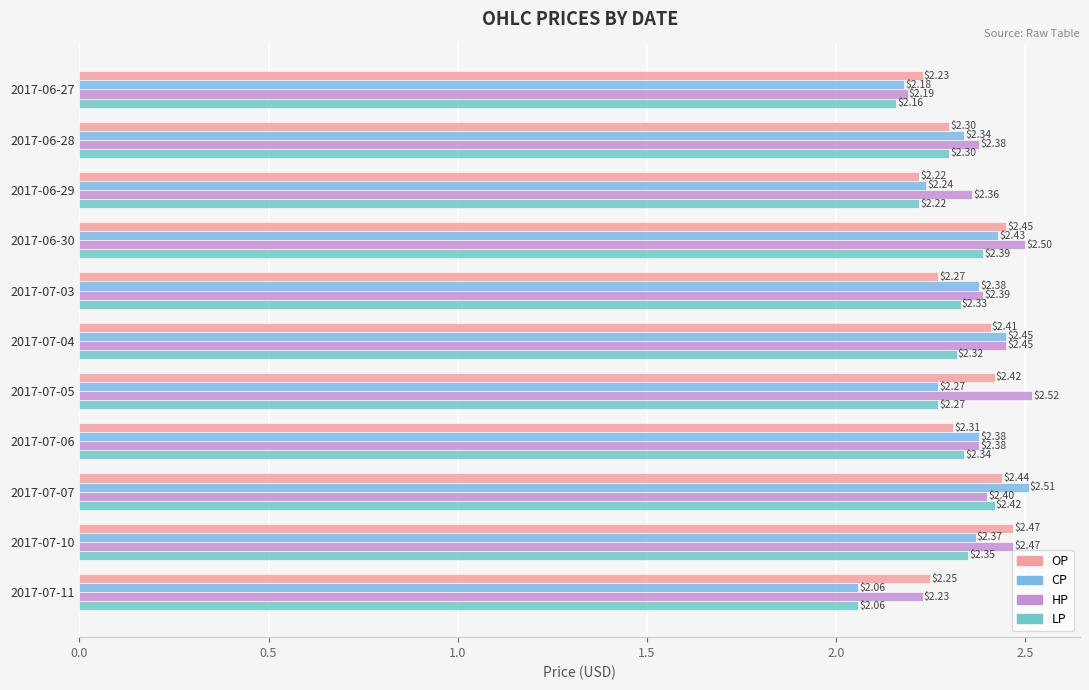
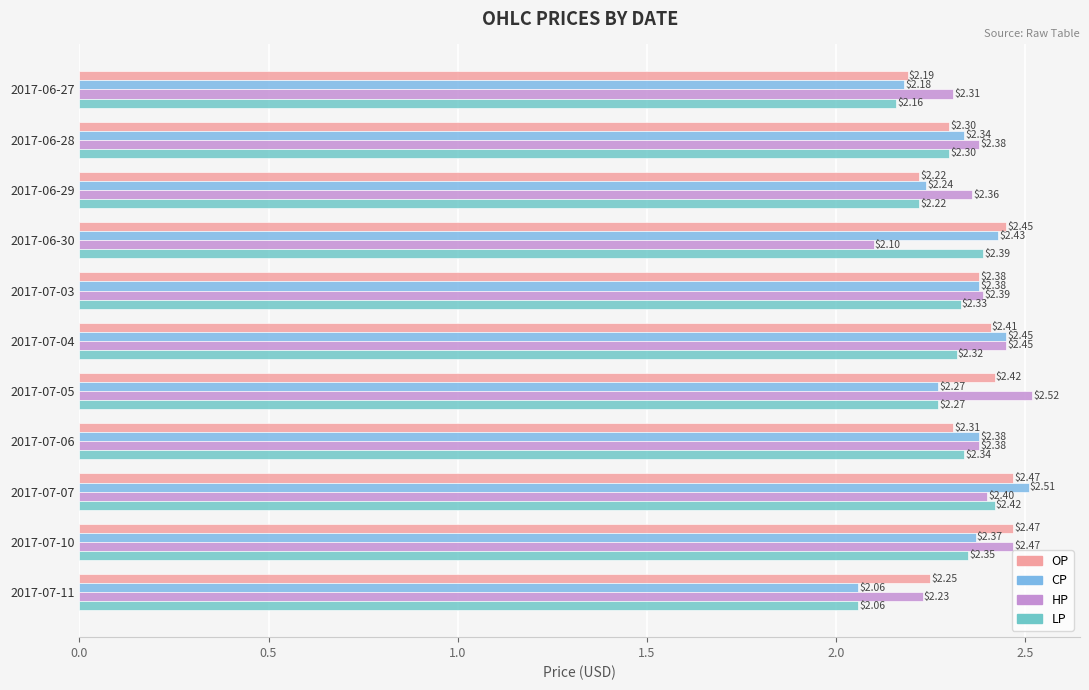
  {
    "OP": {
-     "2017-06-27": "$2.23",
+     "2017-06-27": "$2.19",
      "2017-06-28": "$2.30",
      "2017-06-29": "$2.22",
      "2017-06-30": "$2.45",
-     "2017-07-03": "$2.27",
+     "2017-07-03": "$2.38",
      "2017-07-04": "$2.41",
      "2017-07-05": "$2.42",
      "2017-07-06": "$2.31",
-     "2017-07-07": "$2.44",
+     "2017-07-07": "$2.47",
      "2017-07-10": "$2.47",
      "2017-07-11": "$2.25"
    },
    "HP": {
-     "2017-06-27": "$2.19",
+     "2017-06-27": "$2.31",
      "2017-06-28": "$2.38",
      "2017-06-29": "$2.36",
-     "2017-06-30": "$2.50",
+     "2017-06-30": "$2.10",
      "2017-07-03": "$2.39",
      "2017-07-04": "$2.45",
      "2017-07-05": "$2.52",
      "2017-07-06": "$2.38",
      "2017-07-07": "$2.40",
      "2017-07-11": "$2.23"
    }
  }
